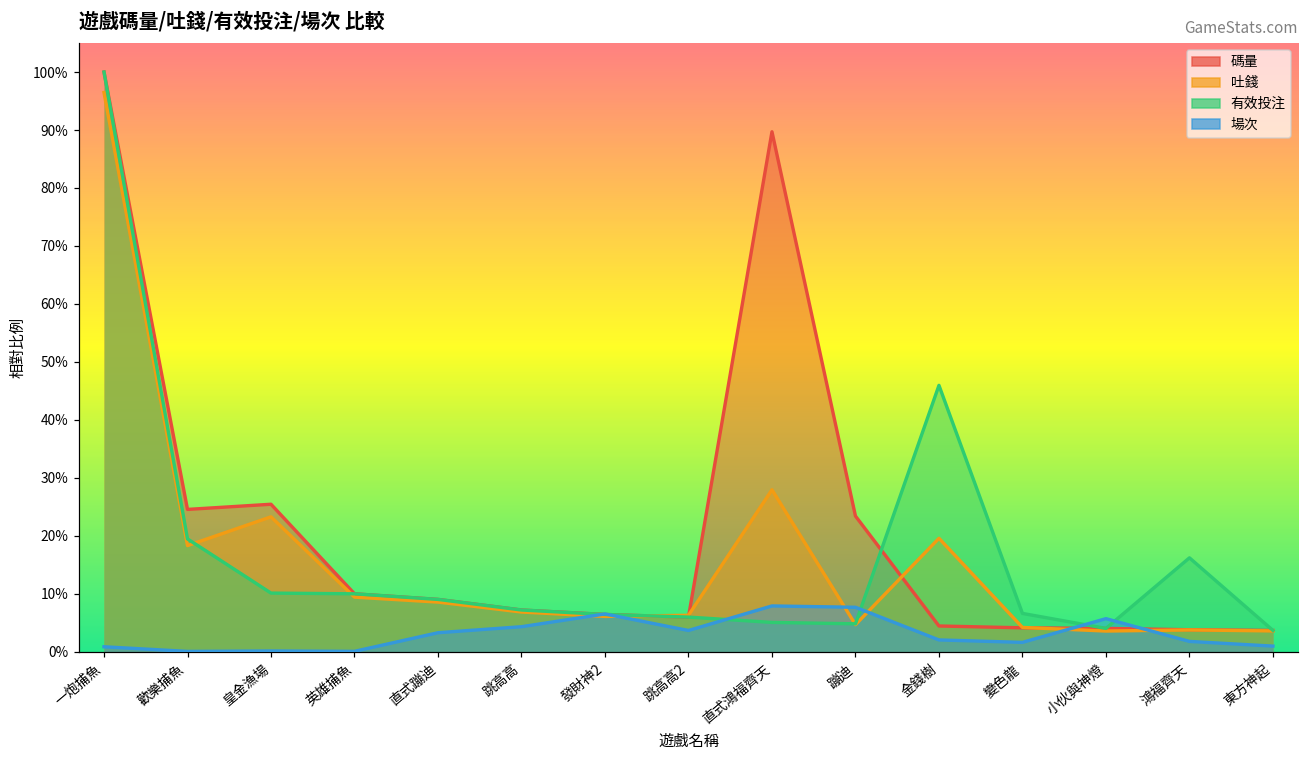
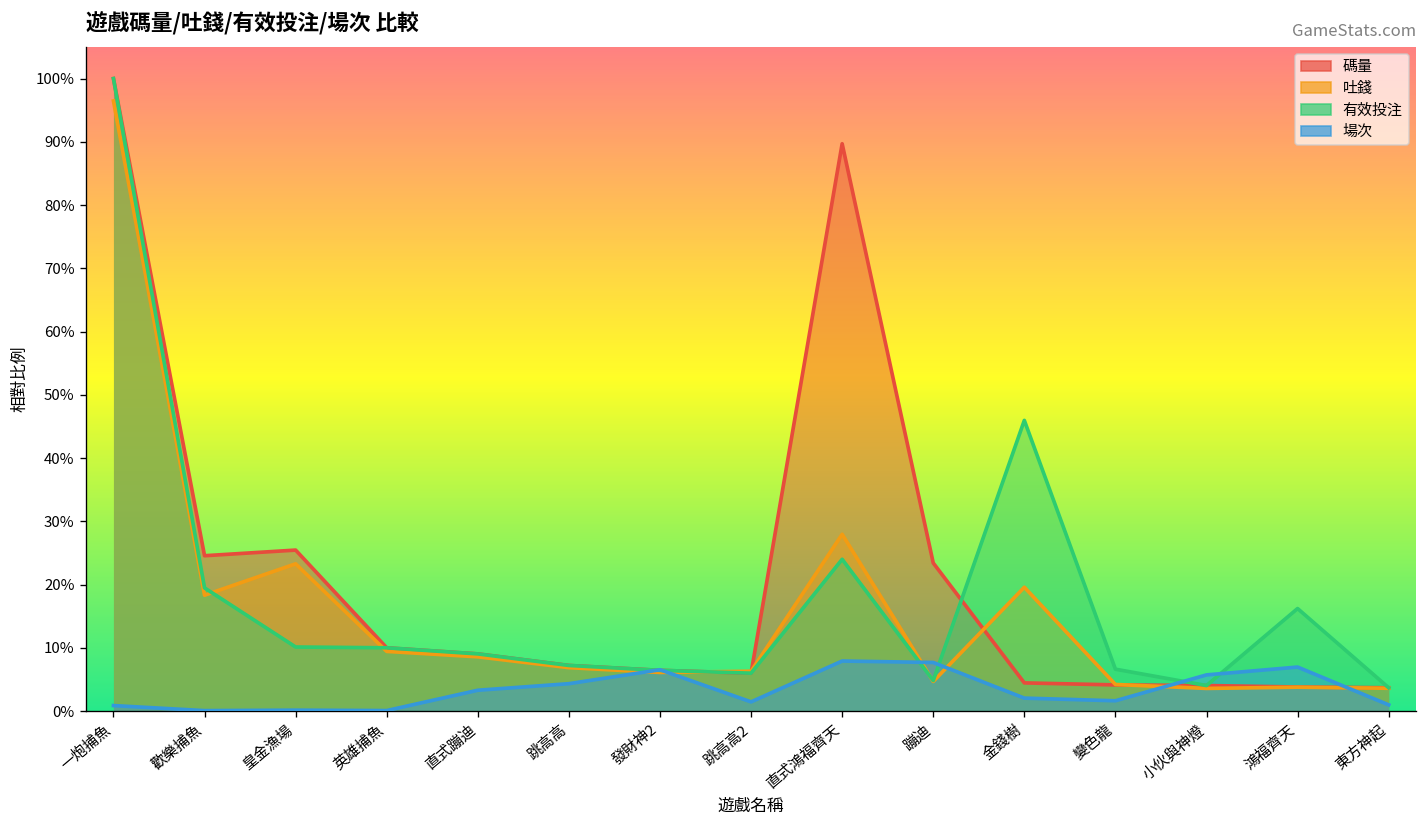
  {
    "碼量": {
      "歡樂捕魚": "25%",
      "皇金漁場": "25%",
      "直式鴻福齊天": "90%",
      "蹦迪": "23%",
      "金錢樹": "4%"
    },
    "吐錢": {
      "一炮捕魚": "96%",
      "歡樂捕魚": "18%",
      "皇金漁場": "23%",
      "英雄捕魚": "9%",
      "直式鴻福齊天": "28%",
      "金錢樹": "20%"
    },
    "有效投注": {
      "歡樂捕魚": "19%",
      "皇金漁場": "10%",
-     "直式鴻福齊天": "5%",
+     "直式鴻福齊天": "24%",
      "金錢樹": "46%",
      "變色龍": "7%",
      "鴻福齊天": "16%"
    },
    "場次": {
      "一炮捕魚": "1%",
      "歡樂捕魚": "0%",
      "皇金漁場": "0%",
      "英雄捕魚": "0%",
      "直式蹦迪": "3%",
      "跳高高": "4%",
-     "跳高高2": "4%",
+     "跳高高2": "1%",
      "直式鴻福齊天": "8%",
      "蹦迪": "8%",
      "金錢樹": "2%",
      "變色龍": "2%",
      "小伙與神燈": "6%",
-     "鴻福齊天": "2%",
+     "鴻福齊天": "7%",
      "東方神起": "1%"
    }
  }
